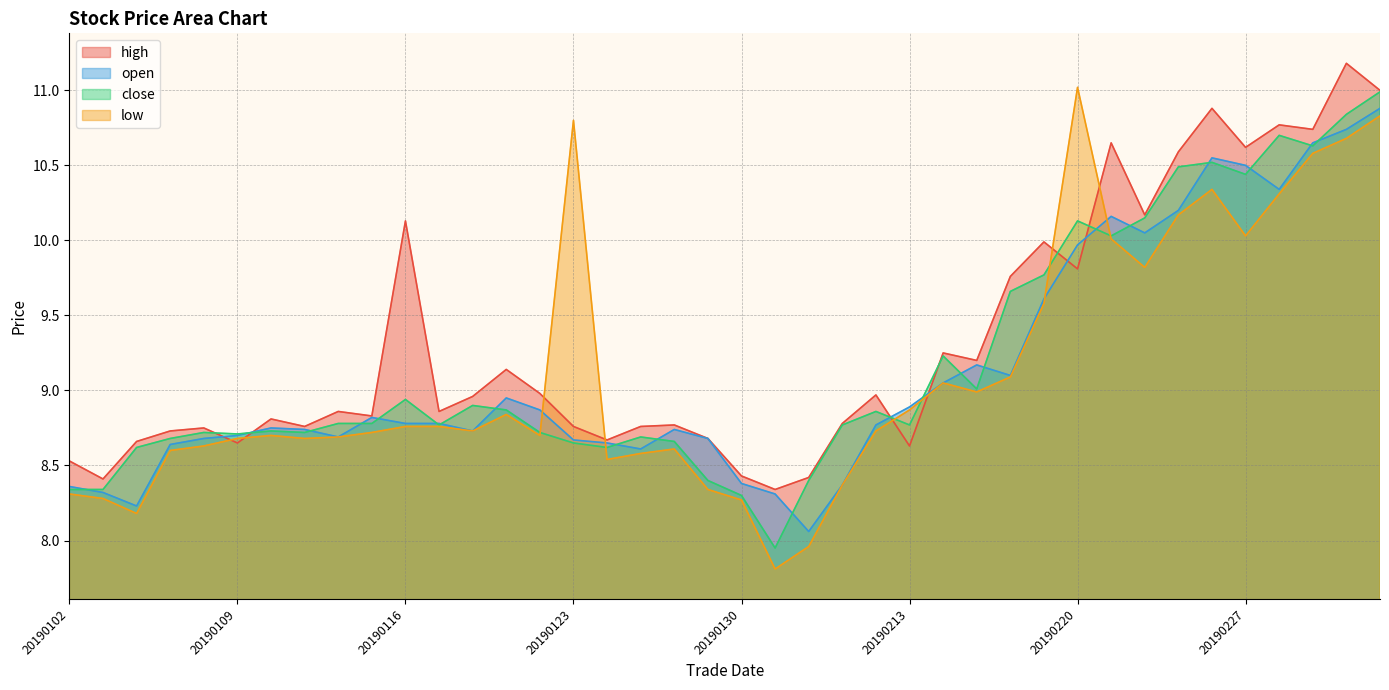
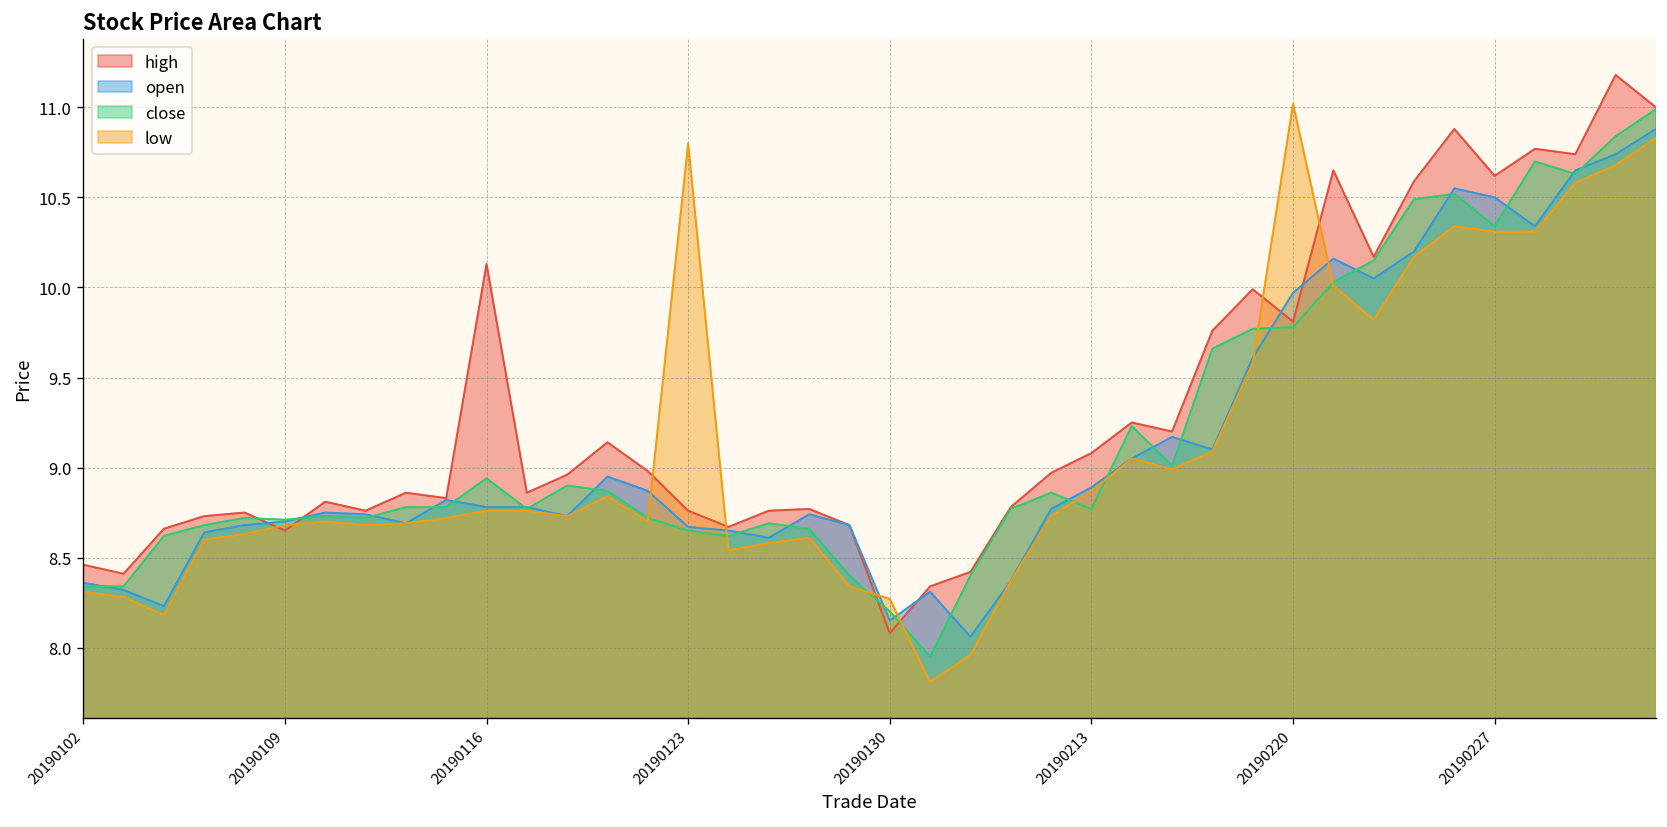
  {
    "high": {
-     "20190102": 8.53,
+     "20190102": 8.46,
      "20190109": 8.65,
      "20190116": 10.13,
      "20190123": 8.76,
-     "20190130": 8.43,
-     "20190213": 8.63,
+     "20190130": 8.08,
+     "20190213": 9.08,
      "20190220": 9.81,
      "20190227": 10.62
    },
    "open": {
      "20190102": 8.36,
      "20190116": 8.78,
      "20190123": 8.67,
-     "20190130": 8.38,
+     "20190130": 8.15,
      "20190213": 8.89,
      "20190220": 9.97,
      "20190227": 10.50
    },
    "close": {
      "20190102": 8.34,
      "20190116": 8.94,
      "20190123": 8.65,
-     "20190130": 8.3,
+     "20190130": 8.2,
      "20190213": 8.77,
-     "20190220": 10.13,
-     "20190227": 10.44
+     "20190220": 9.78,
+     "20190227": 10.34
    },
    "low": {
      "20190102": 8.31,
      "20190109": 8.68,
      "20190116": 8.76,
      "20190123": 10.80,
      "20190130": 8.27,
      "20190213": 8.87,
      "20190220": 11.02,
-     "20190227": 10.03
+     "20190227": 10.31
    }
  }
